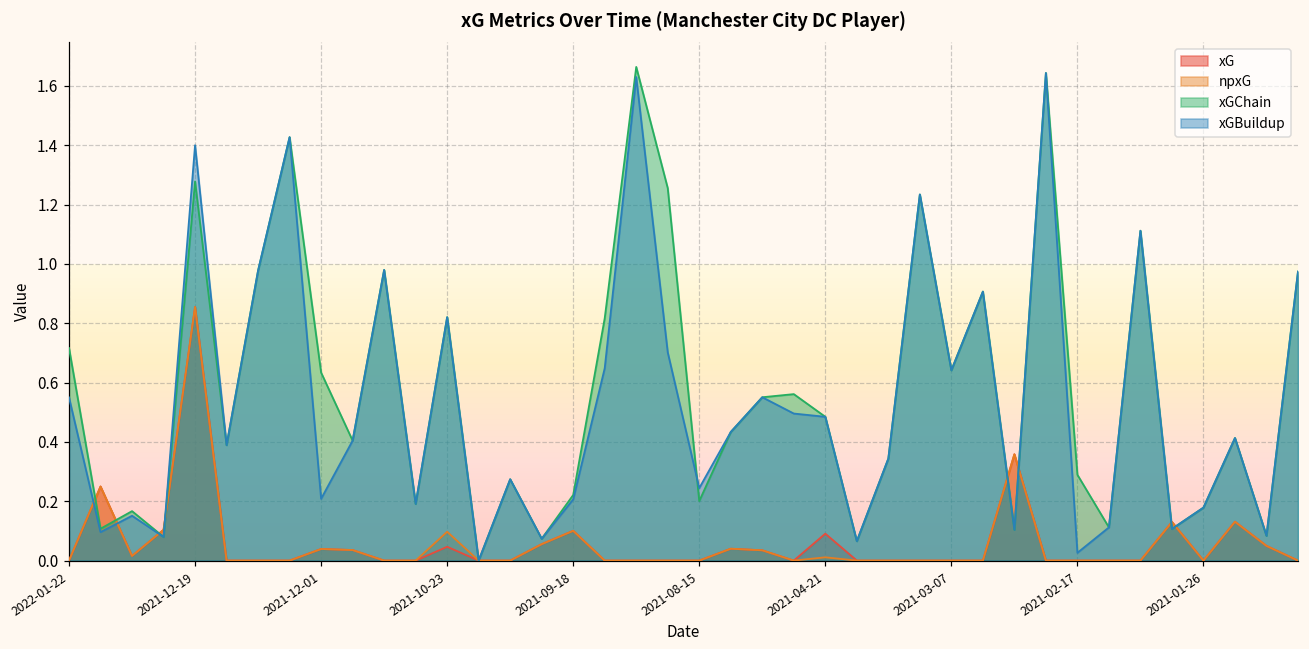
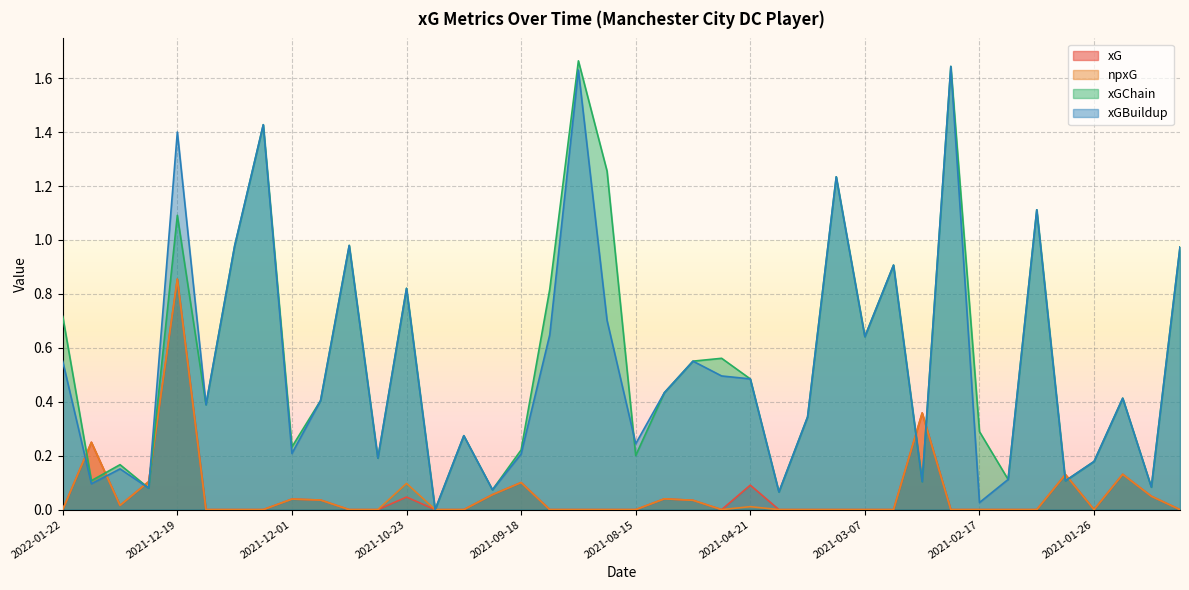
  {
    "xGChain": {
      "2022-01-22": 0.72,
-     "2021-12-19": 1.28,
-     "2021-12-01": 0.63,
+     "2021-12-19": 1.09,
+     "2021-12-01": 0.23,
      "2021-09-18": 0.22,
      "2021-08-15": 0.20,
      "2021-02-17": 0.29
    },
    "xGBuildup": {
      "2022-01-22": 0.55,
      "2021-12-19": 1.40,
      "2021-12-01": 0.21,
      "2021-09-18": 0.21,
      "2021-08-15": 0.24,
      "2021-02-17": 0.03
    }
  }
